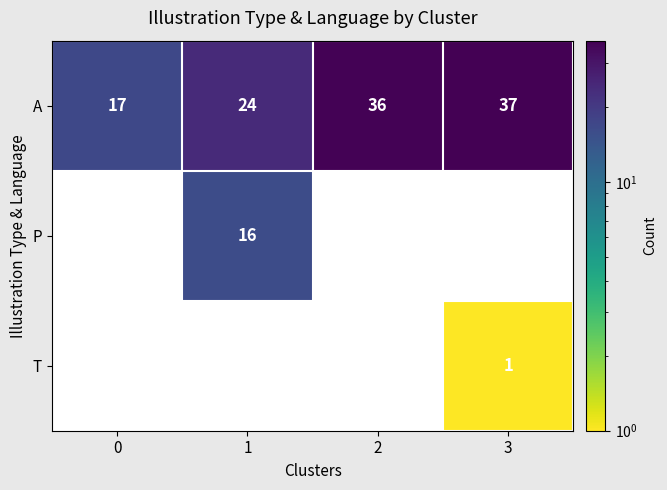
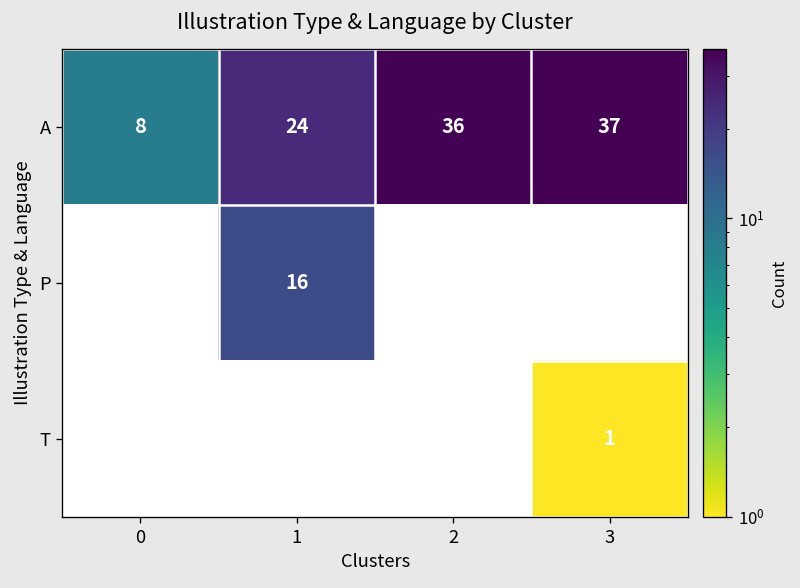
  {
    "A": {
-     "0": 17,
+     "0": 8,
      "1": 24,
      "2": 36,
      "3": 37
    },
    "P": {
      "1": 16
    },
    "T": {
      "3": 1
    }
  }
